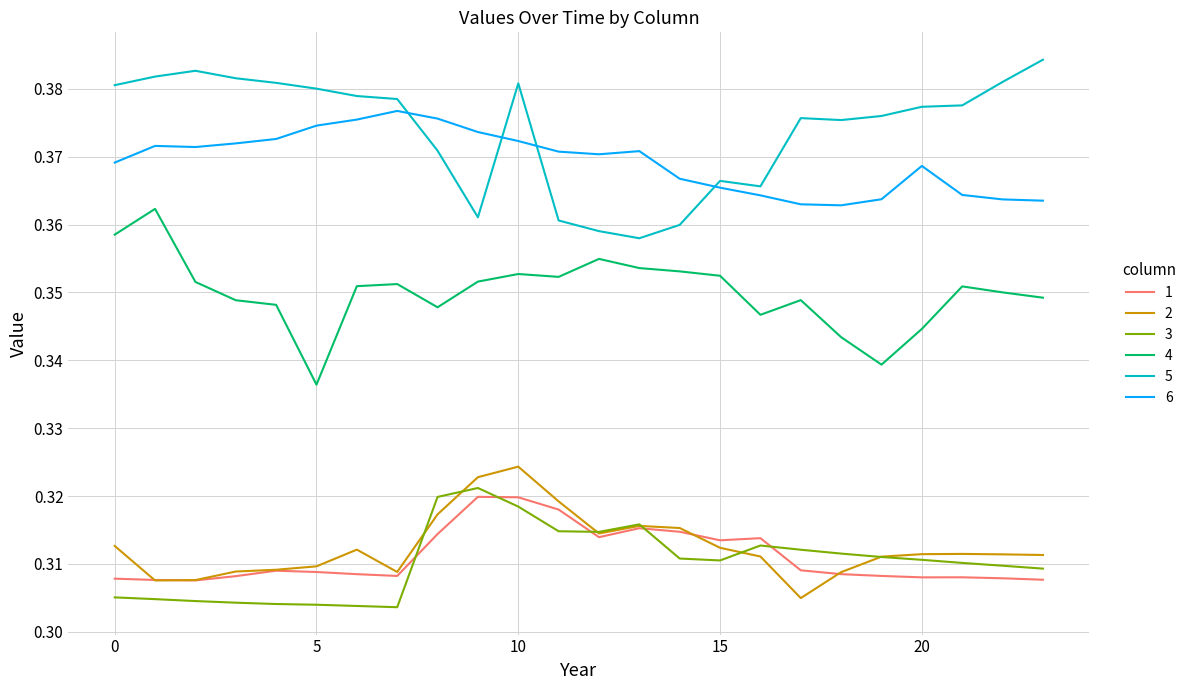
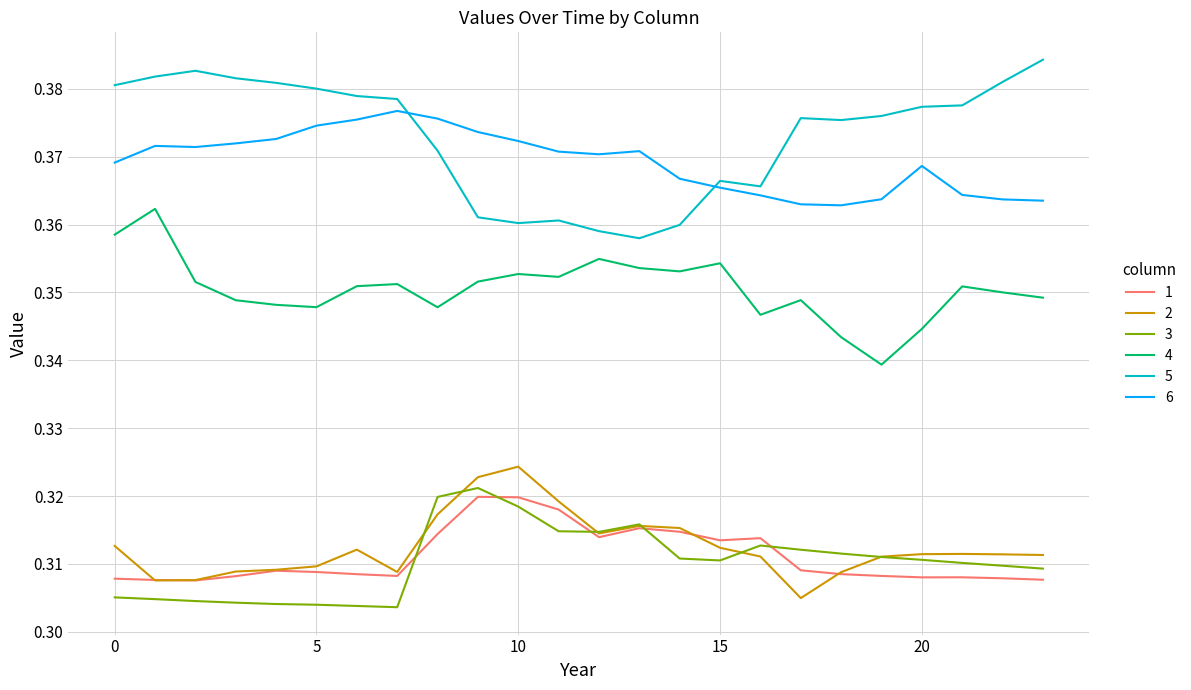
  {
    "1": {
      "0": 0.308,
      "5": 0.309,
      "10": 0.320,
      "15": 0.313,
      "20": 0.308
    },
    "2": {
      "0": 0.313,
      "5": 0.310,
      "10": 0.324,
      "15": 0.312,
      "20": 0.311
    },
    "3": {
      "0": 0.305,
      "5": 0.304,
      "10": 0.318,
      "15": 0.311,
      "20": 0.311
    },
    "4": {
      "0": 0.359,
-     "5": 0.336,
+     "5": 0.348,
      "10": 0.353,
-     "15": 0.352,
+     "15": 0.354,
      "20": 0.345
    },
    "5": {
      "0": 0.381,
      "5": 0.380,
-     "10": 0.381,
+     "10": 0.360,
      "15": 0.366,
      "20": 0.377
    },
    "6": {
      "0": 0.369,
      "5": 0.375,
      "10": 0.372,
      "15": 0.365,
      "20": 0.369
    }
  }
